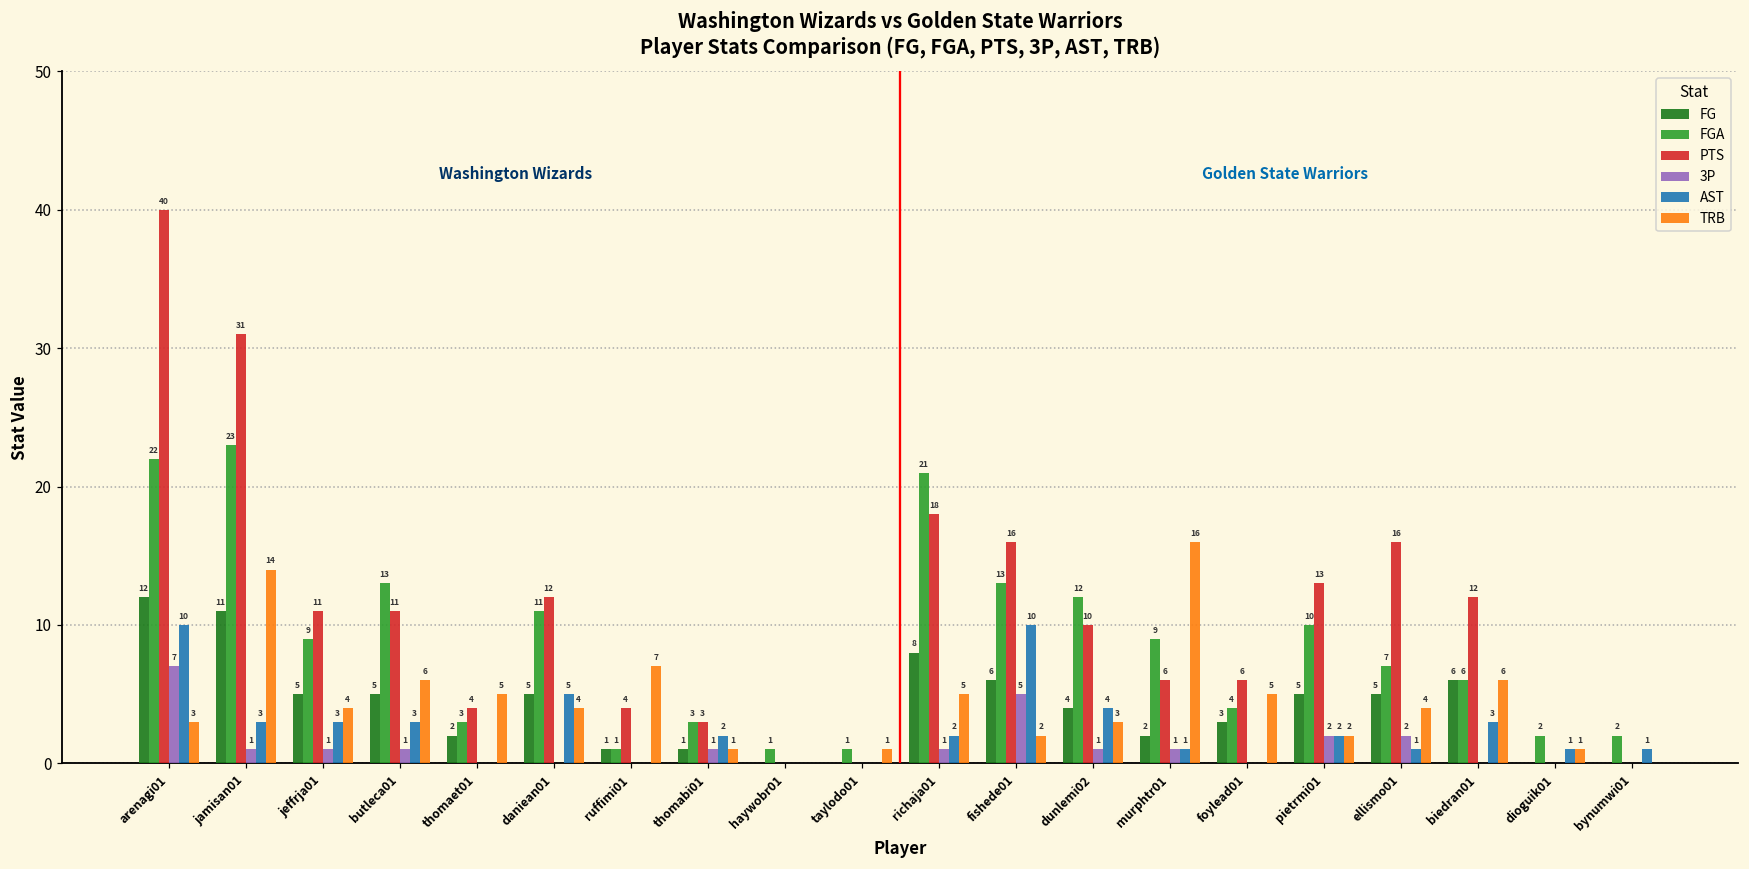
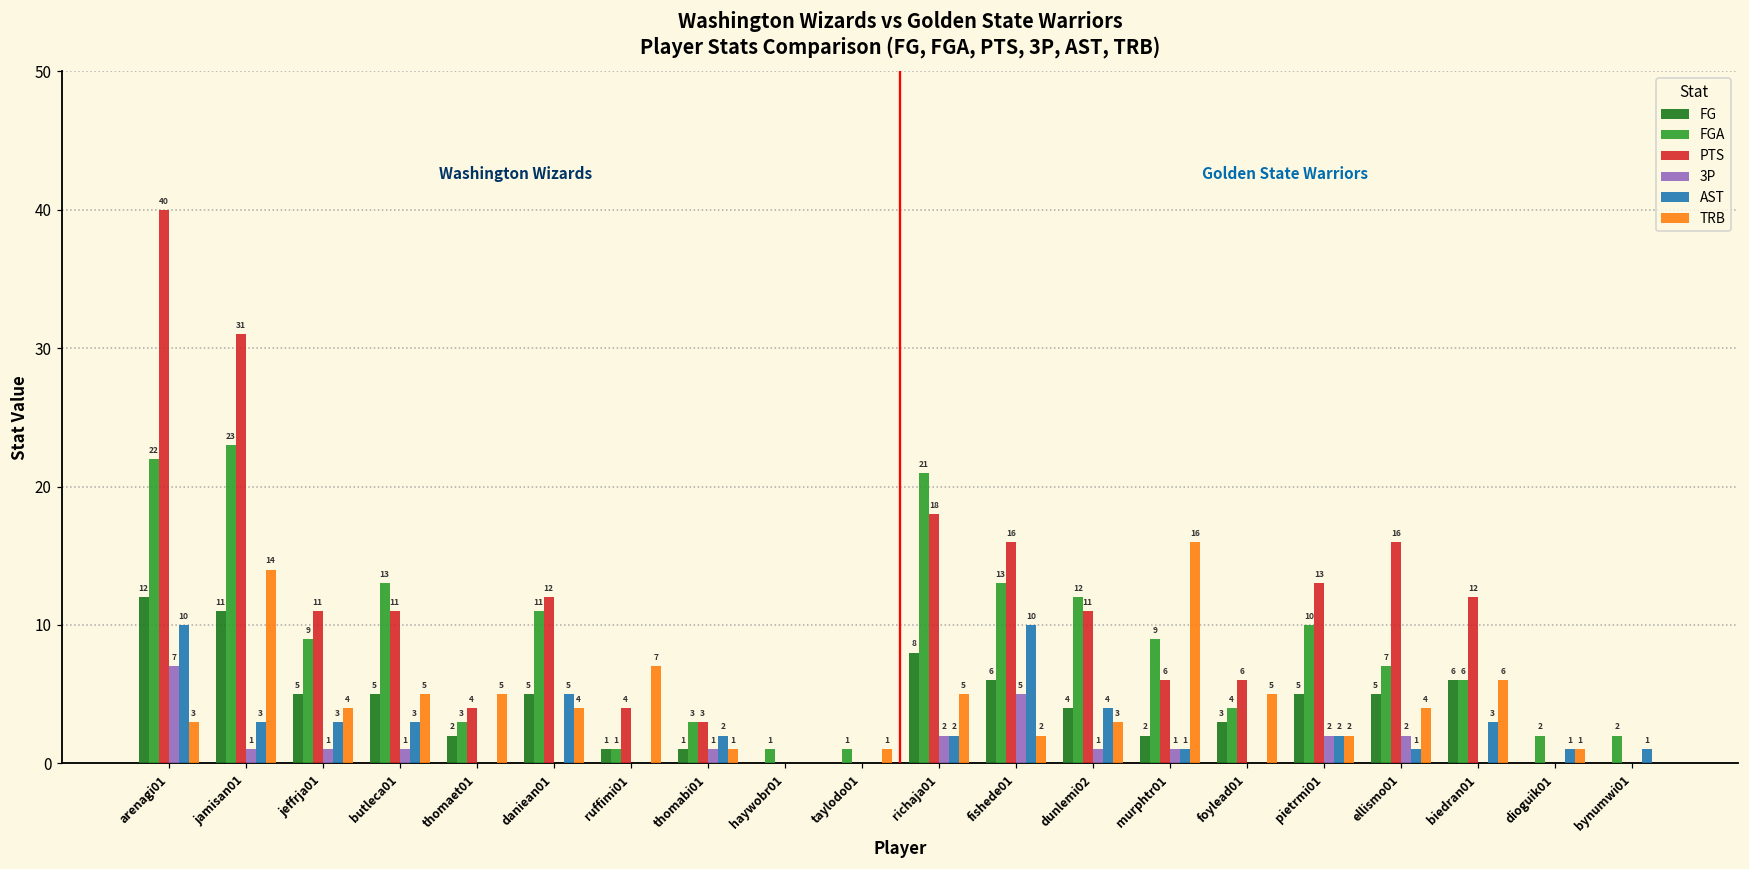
  {
    "PTS": {
      "arenagi01": 40,
      "jamisan01": 31,
      "jeffrja01": 11,
      "butleca01": 11,
      "thomaet01": 4,
      "daniean01": 12,
      "ruffimi01": 4,
      "thomabi01": 3,
      "richaja01": 18,
      "fishede01": 16,
-     "dunlemi02": 10,
+     "dunlemi02": 11,
      "murphtr01": 6,
      "foylead01": 6,
      "pietrmi01": 13,
      "ellismo01": 16,
      "biedran01": 12
    },
    "3P": {
      "arenagi01": 7,
      "jamisan01": 1,
      "jeffrja01": 1,
      "butleca01": 1,
      "thomabi01": 1,
-     "richaja01": 1,
+     "richaja01": 2,
      "fishede01": 5,
      "dunlemi02": 1,
      "murphtr01": 1,
      "pietrmi01": 2,
      "ellismo01": 2
    },
    "AST": {
      "arenagi01": 10,
      "jamisan01": 3,
      "jeffrja01": 3,
      "butleca01": 3,
      "daniean01": 5,
      "thomabi01": 2,
      "richaja01": 2,
      "fishede01": 10,
      "dunlemi02": 4,
      "murphtr01": 1,
      "pietrmi01": 2,
      "ellismo01": 1,
      "biedran01": 3,
      "dioguik01": 1,
      "bynumwi01": 1
    },
    "TRB": {
      "arenagi01": 3,
      "jamisan01": 14,
      "jeffrja01": 4,
-     "butleca01": 6,
+     "butleca01": 5,
      "thomaet01": 5,
      "daniean01": 4,
      "ruffimi01": 7,
      "thomabi01": 1,
      "taylodo01": 1,
      "richaja01": 5,
      "fishede01": 2,
      "dunlemi02": 3,
      "murphtr01": 16,
      "foylead01": 5,
      "pietrmi01": 2,
      "ellismo01": 4,
      "biedran01": 6,
      "dioguik01": 1
    }
  }
